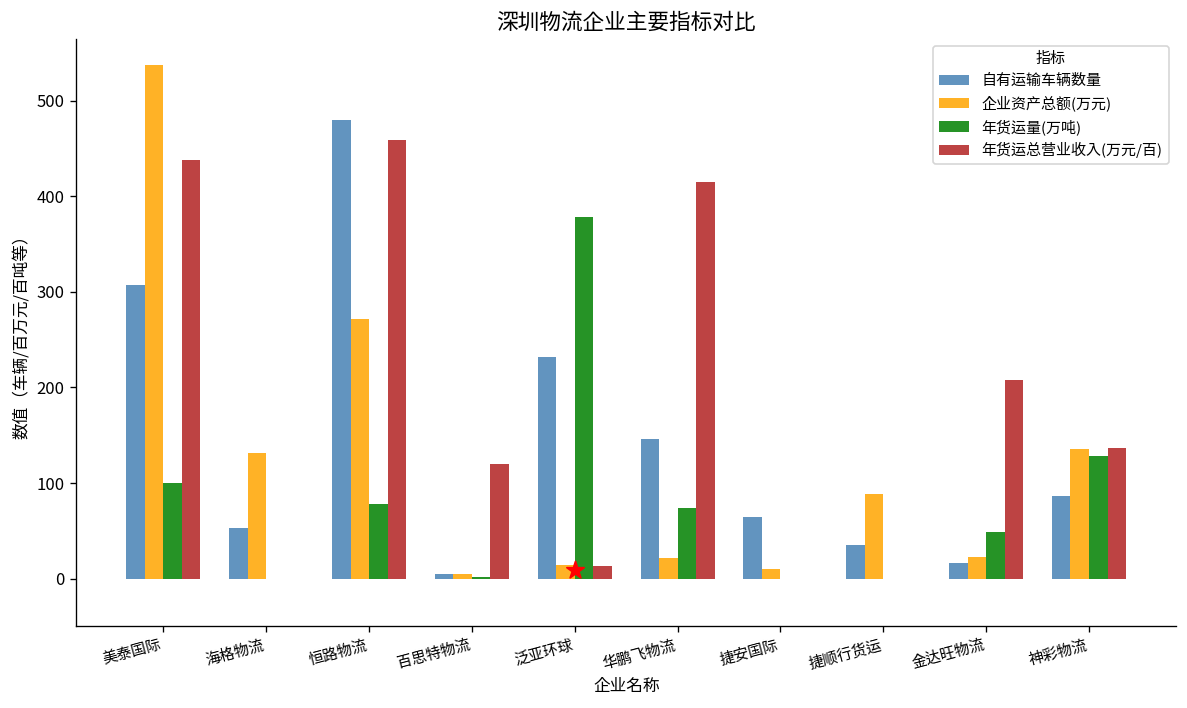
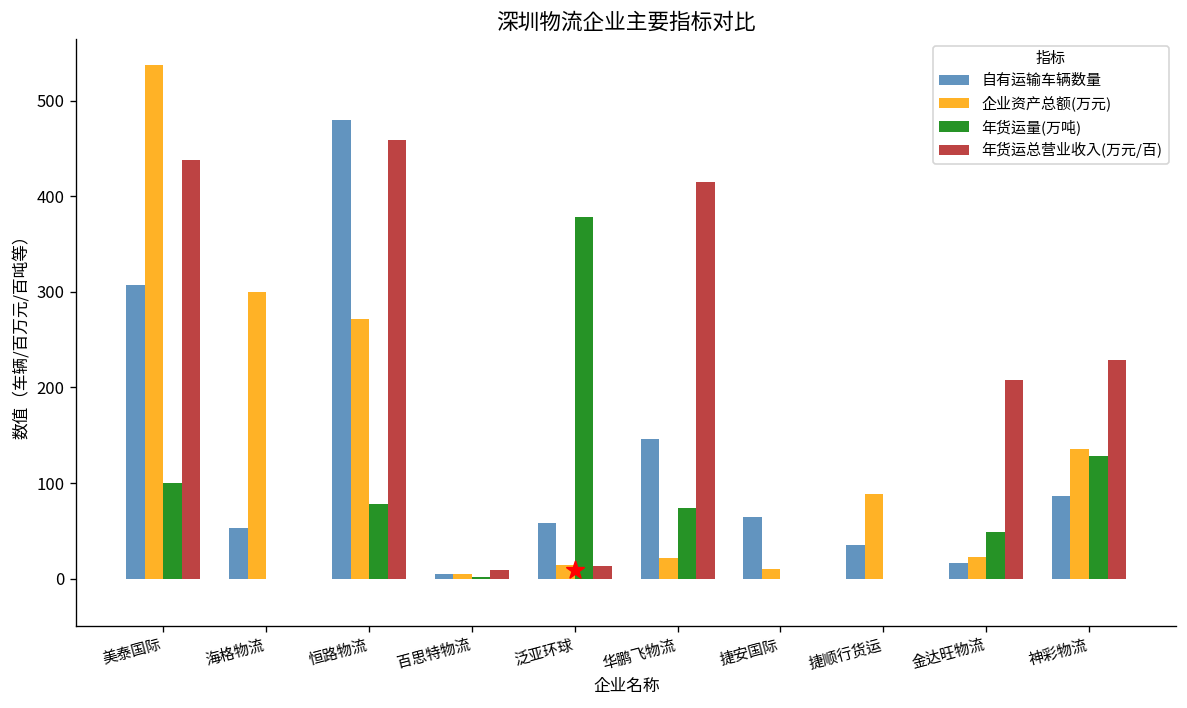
  {
    "自有运输车辆数量": {
      "美泰国际": 310,
      "海格物流": 50,
      "恒路物流": 480,
      "百思特物流": 10,
-     "泛亚环球": 230,
+     "泛亚环球": 60,
      "华鹏飞物流": 150,
      "捷安国际": 60,
      "捷顺行货运": 40,
      "金达旺物流": 20,
      "神彩物流": 90
    },
    "企业资产总额(万元)": {
      "美泰国际": 540,
-     "海格物流": 130,
+     "海格物流": 300,
      "恒路物流": 270,
      "百思特物流": 10,
      "泛亚环球": 10,
      "华鹏飞物流": 20,
      "捷安国际": 10,
      "捷顺行货运": 90,
      "金达旺物流": 20,
      "神彩物流": 140
    },
    "年货运量(万吨)": {
      "美泰国际": 100,
      "海格物流": 0,
      "恒路物流": 80,
      "泛亚环球": 380,
      "华鹏飞物流": 70,
      "捷安国际": 0,
      "捷顺行货运": 0,
      "金达旺物流": 50,
      "神彩物流": 130
    },
    "年货运总营业收入(万元/百)": {
      "美泰国际": 440,
      "海格物流": 0,
      "恒路物流": 460,
-     "百思特物流": 120,
+     "百思特物流": 10,
      "泛亚环球": 10,
      "华鹏飞物流": 420,
      "捷安国际": 0,
      "捷顺行货运": 0,
      "金达旺物流": 210,
-     "神彩物流": 140
+     "神彩物流": 230
    }
  }
